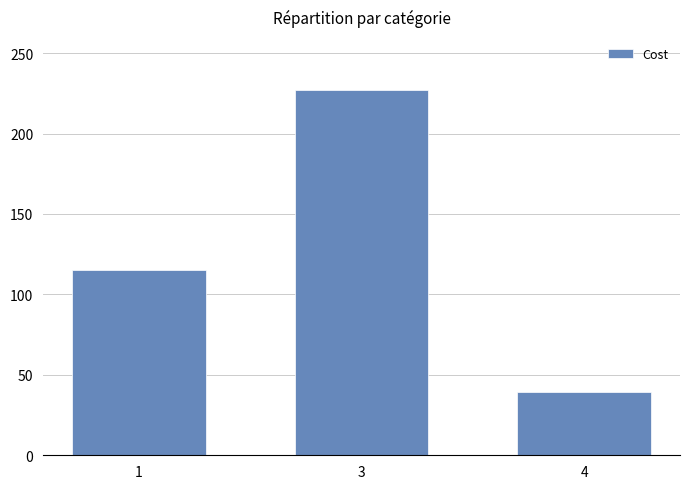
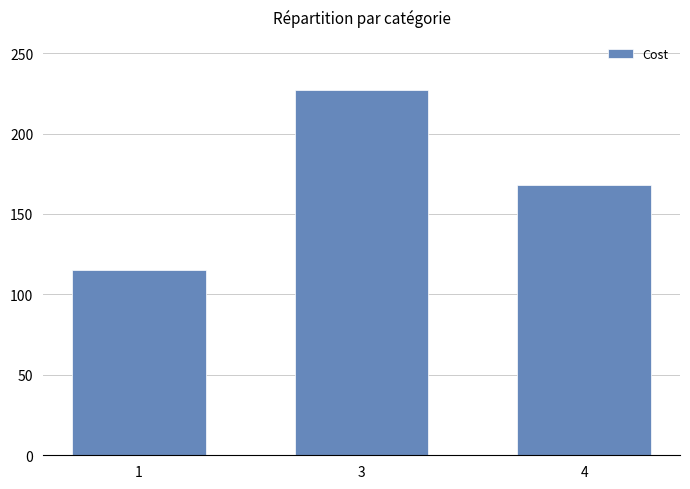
  {
    "1": 115,
    "3": 227,
-   "4": 40
+   "4": 168
  }
